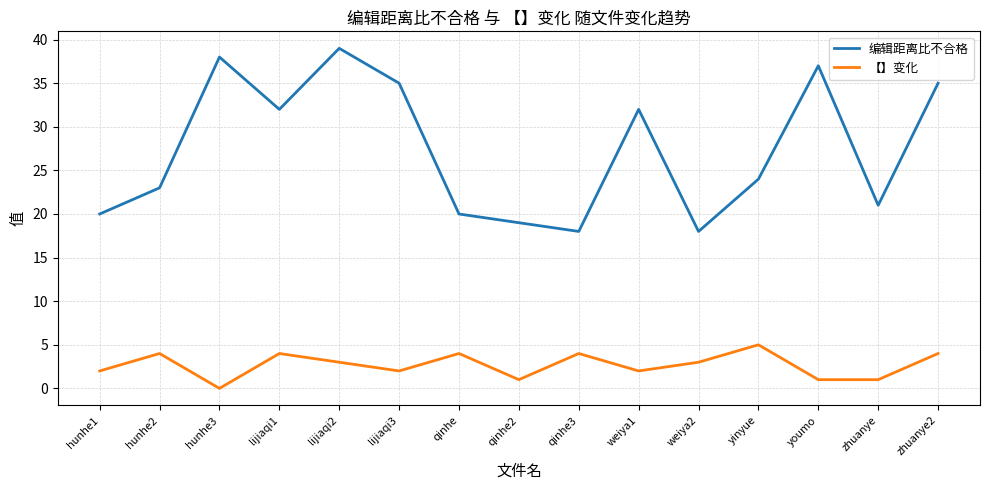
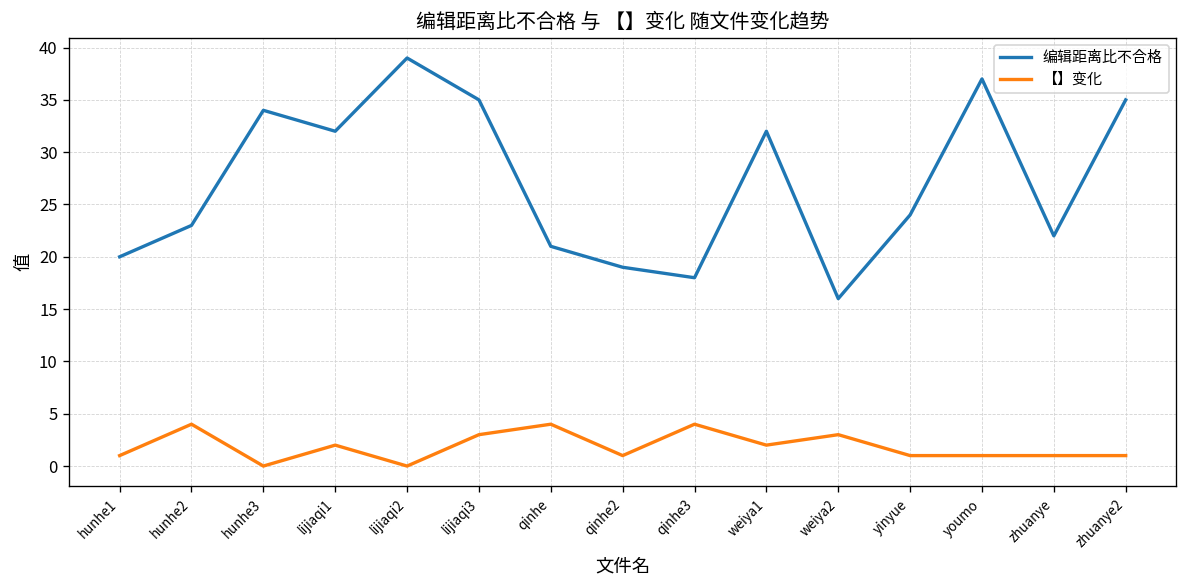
  {
    "编辑距离比不合格": {
      "hunhe1": 20,
      "hunhe2": 23,
-     "hunhe3": 38,
+     "hunhe3": 34,
      "lijiaqi1": 32,
      "lijiaqi2": 39,
      "lijiaqi3": 35,
-     "qinhe": 20,
+     "qinhe": 21,
      "qinhe2": 19,
      "qinhe3": 18,
      "weiya1": 32,
-     "weiya2": 18,
+     "weiya2": 16,
      "yinyue": 24,
      "youmo": 37,
-     "zhuanye": 21,
+     "zhuanye": 22,
      "zhuanye2": 35
    },
    "【】变化": {
-     "hunhe1": 2,
+     "hunhe1": 1,
      "hunhe2": 4,
      "hunhe3": 0,
-     "lijiaqi1": 4,
-     "lijiaqi2": 3,
-     "lijiaqi3": 2,
+     "lijiaqi1": 2,
+     "lijiaqi2": 0,
+     "lijiaqi3": 3,
      "qinhe": 4,
      "qinhe2": 1,
      "qinhe3": 4,
      "weiya1": 2,
      "weiya2": 3,
-     "yinyue": 5,
+     "yinyue": 1,
      "youmo": 1,
      "zhuanye": 1,
-     "zhuanye2": 4
+     "zhuanye2": 1
    }
  }
